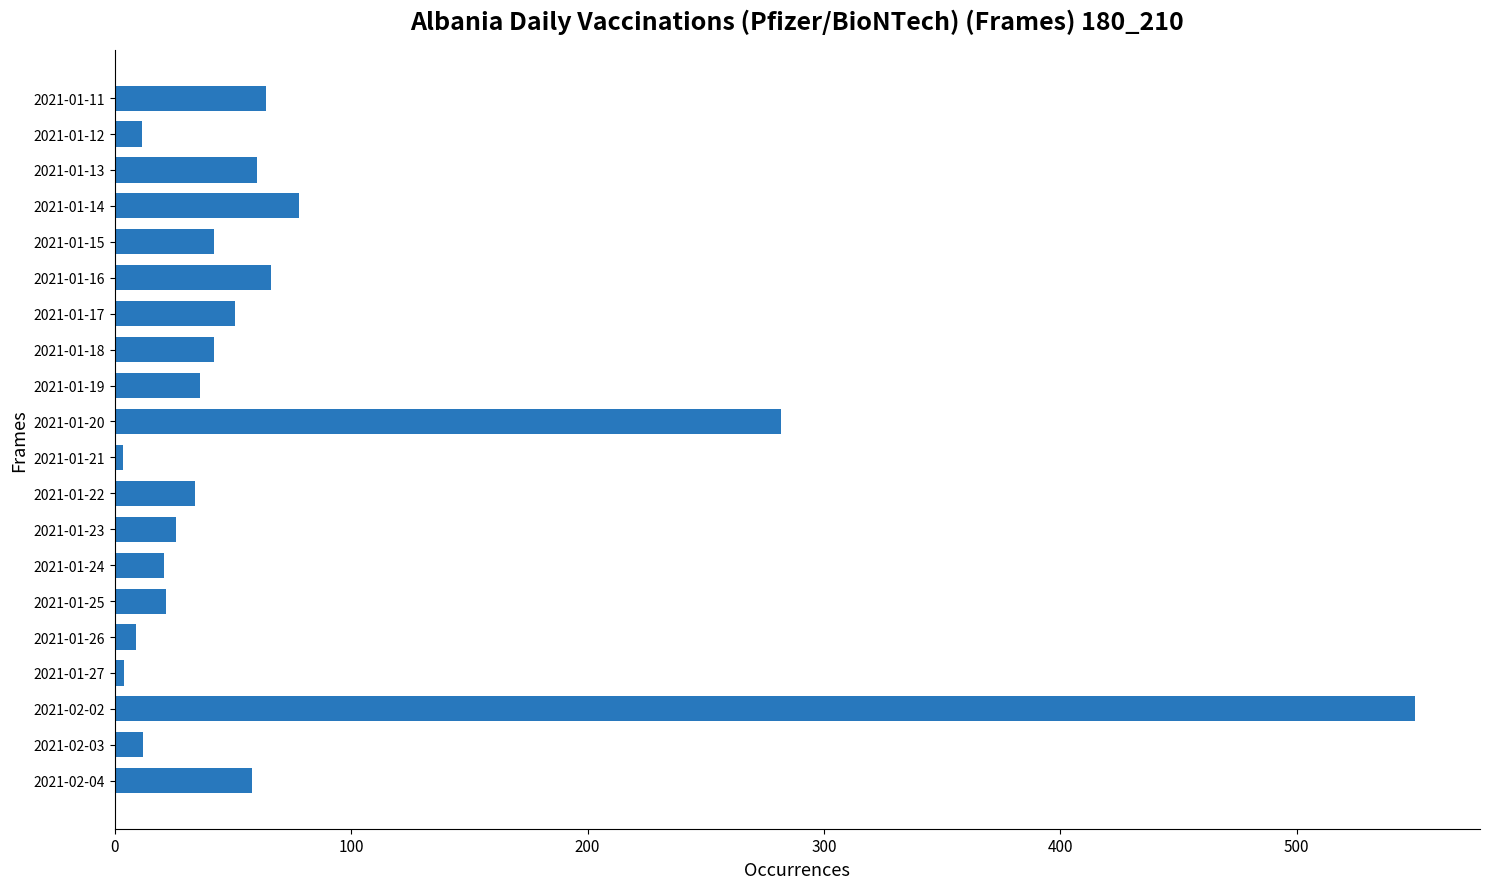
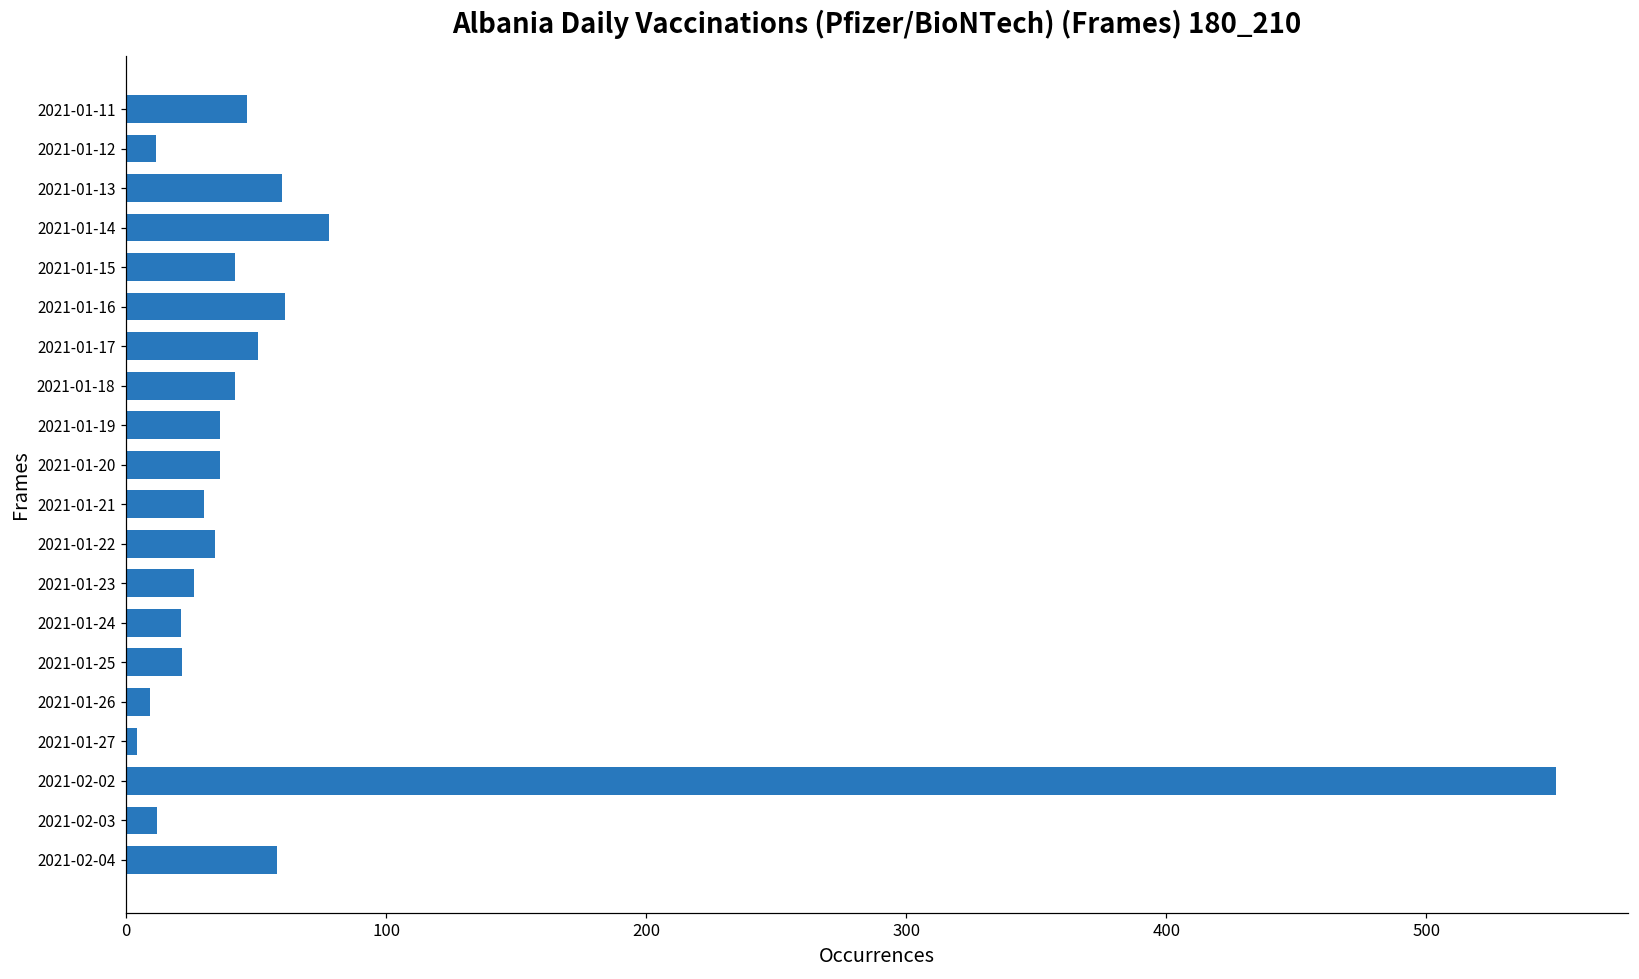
  {
-   "2021-01-11": 64,
+   "2021-01-11": 47,
    "2021-01-12": 12,
    "2021-01-13": 60,
    "2021-01-14": 78,
    "2021-01-15": 42,
-   "2021-01-16": 66,
+   "2021-01-16": 61,
    "2021-01-17": 51,
    "2021-01-18": 42,
    "2021-01-19": 36,
-   "2021-01-20": 282,
-   "2021-01-21": 4,
+   "2021-01-20": 36,
+   "2021-01-21": 30,
    "2021-01-22": 34,
    "2021-01-23": 26,
    "2021-01-24": 21,
    "2021-01-25": 22,
    "2021-01-26": 9,
    "2021-01-27": 4,
    "2021-02-02": 550,
    "2021-02-03": 12,
    "2021-02-04": 58
  }
